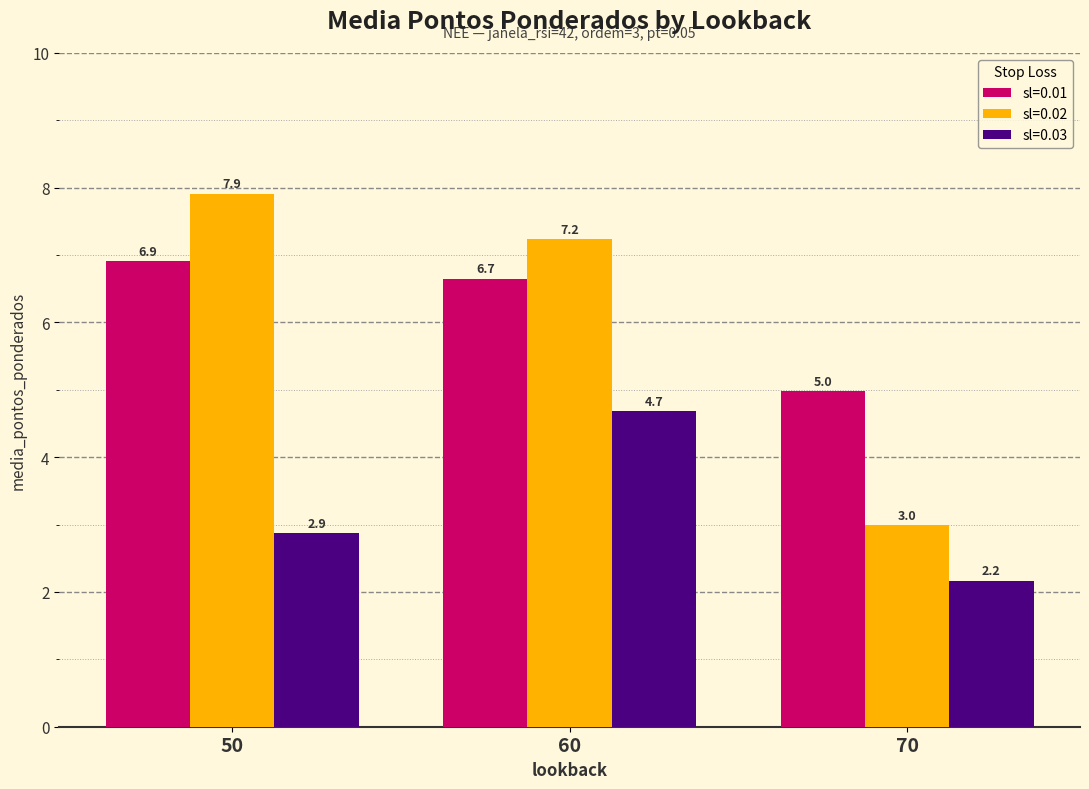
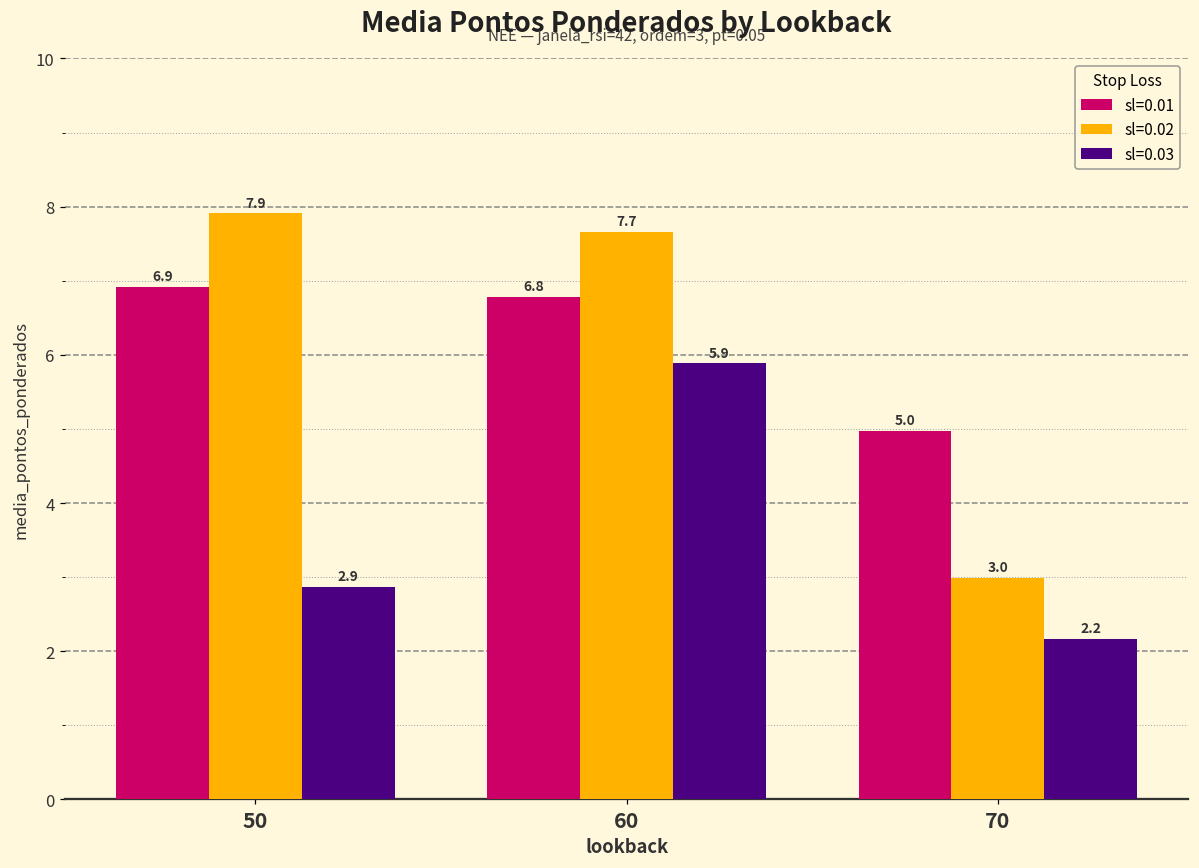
  {
    "sl=0.01": {
      "50": 6.9,
-     "60": 6.7,
+     "60": 6.8,
      "70": 5.0
    },
    "sl=0.02": {
      "50": 7.9,
-     "60": 7.2,
+     "60": 7.7,
      "70": 3.0
    },
    "sl=0.03": {
      "50": 2.9,
-     "60": 4.7,
+     "60": 5.9,
      "70": 2.2
    }
  }
